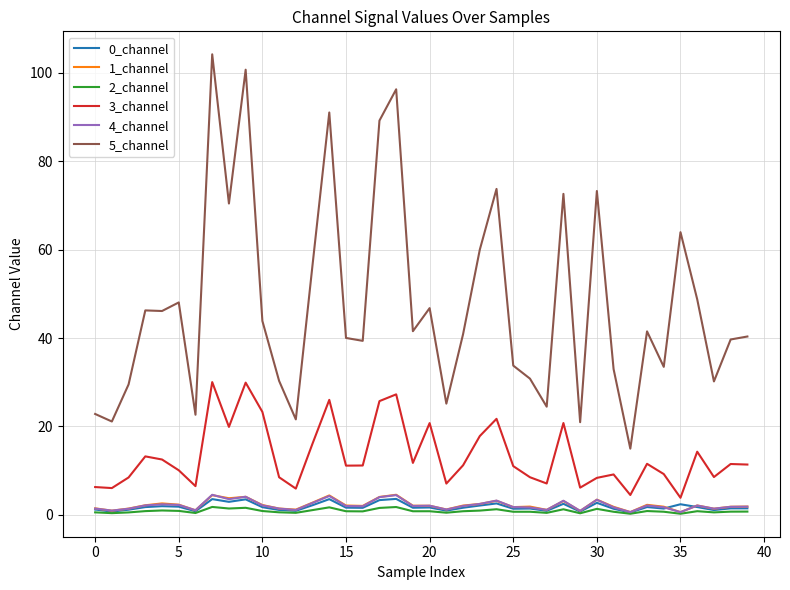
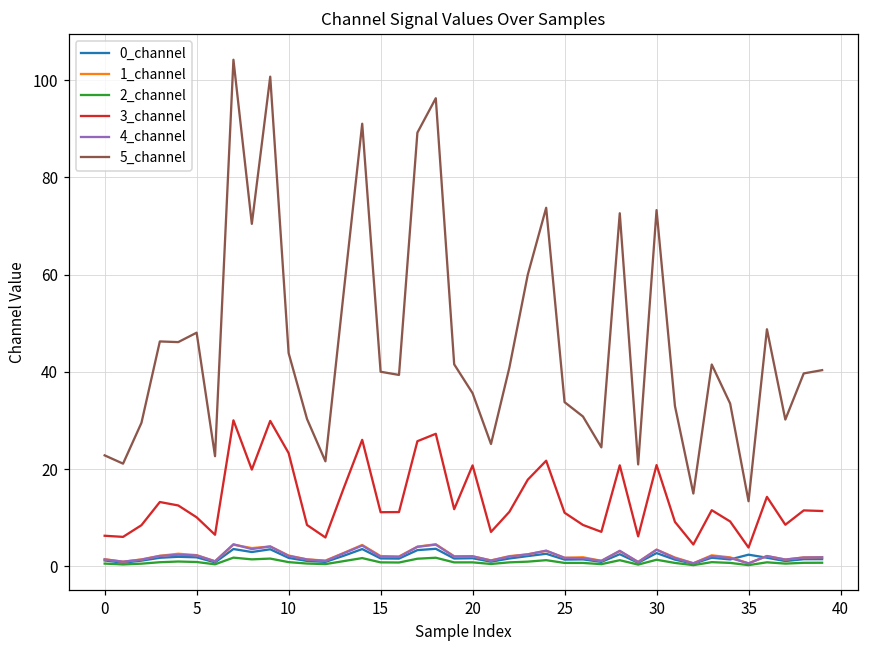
  {
    "0_channel": {
      "30": 3,
      "35": 2
    },
    "2_channel": {
      "0": 1,
      "5": 1,
      "10": 1,
      "15": 1,
      "20": 1,
      "25": 1,
      "30": 1
    },
    "3_channel": {
      "0": 6,
      "5": 10,
      "10": 23,
      "15": 11,
      "20": 21,
      "25": 11,
-     "30": 8,
+     "30": 21,
      "35": 4
    },
    "5_channel": {
      "0": 23,
      "5": 48,
      "10": 44,
      "15": 40,
-     "20": 47,
+     "20": 36,
      "25": 34,
      "30": 73,
-     "35": 64
+     "35": 13
    }
  }
